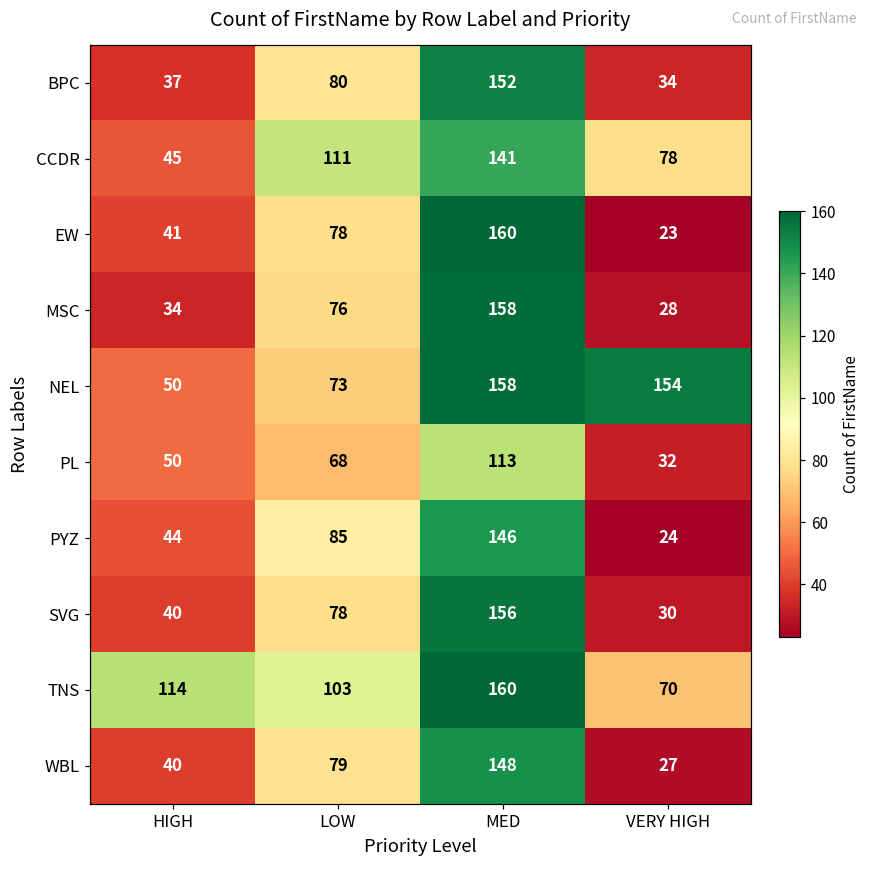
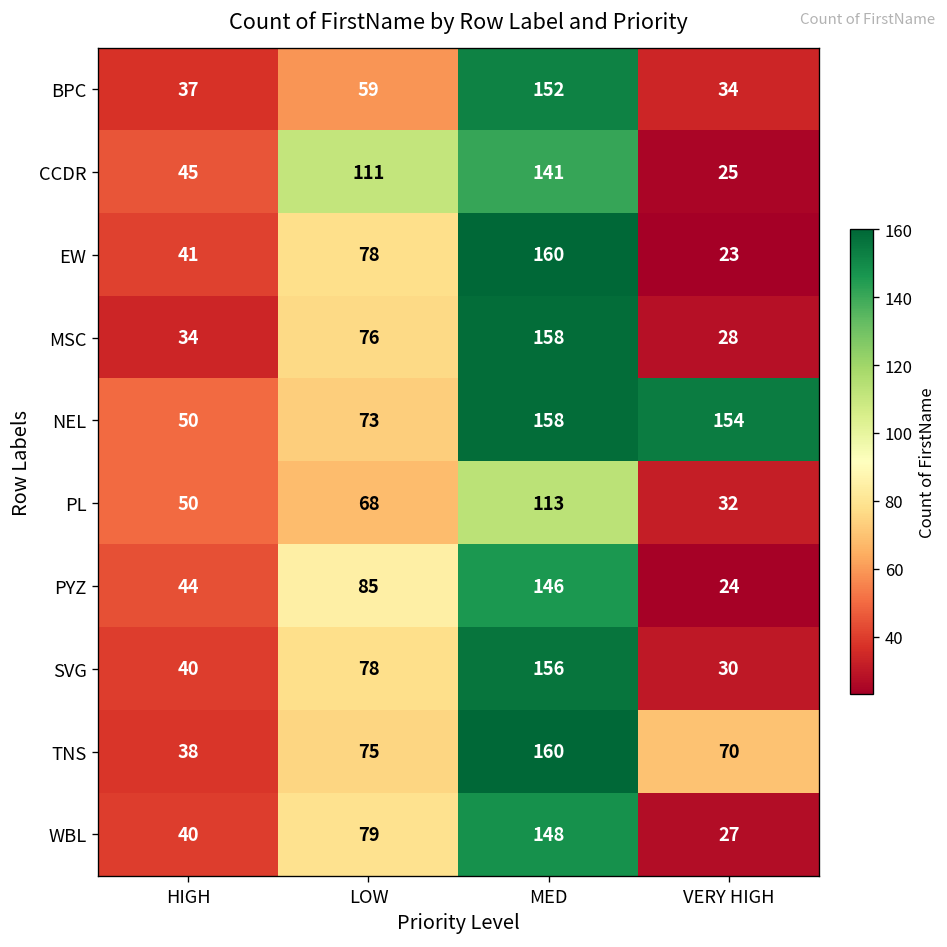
  {
    "BPC": {
      "HIGH": 37,
-     "LOW": 80,
+     "LOW": 59,
      "MED": 152,
      "VERY HIGH": 34
    },
    "CCDR": {
      "HIGH": 45,
      "LOW": 111,
      "MED": 141,
-     "VERY HIGH": 78
+     "VERY HIGH": 25
    },
    "EW": {
      "HIGH": 41,
      "LOW": 78,
      "MED": 160,
      "VERY HIGH": 23
    },
    "MSC": {
      "HIGH": 34,
      "LOW": 76,
      "MED": 158,
      "VERY HIGH": 28
    },
    "NEL": {
      "HIGH": 50,
      "LOW": 73,
      "MED": 158,
      "VERY HIGH": 154
    },
    "PL": {
      "HIGH": 50,
      "LOW": 68,
      "MED": 113,
      "VERY HIGH": 32
    },
    "PYZ": {
      "HIGH": 44,
      "LOW": 85,
      "MED": 146,
      "VERY HIGH": 24
    },
    "SVG": {
      "HIGH": 40,
      "LOW": 78,
      "MED": 156,
      "VERY HIGH": 30
    },
    "TNS": {
-     "HIGH": 114,
-     "LOW": 103,
+     "HIGH": 38,
+     "LOW": 75,
      "MED": 160,
      "VERY HIGH": 70
    },
    "WBL": {
      "HIGH": 40,
      "LOW": 79,
      "MED": 148,
      "VERY HIGH": 27
    }
  }
